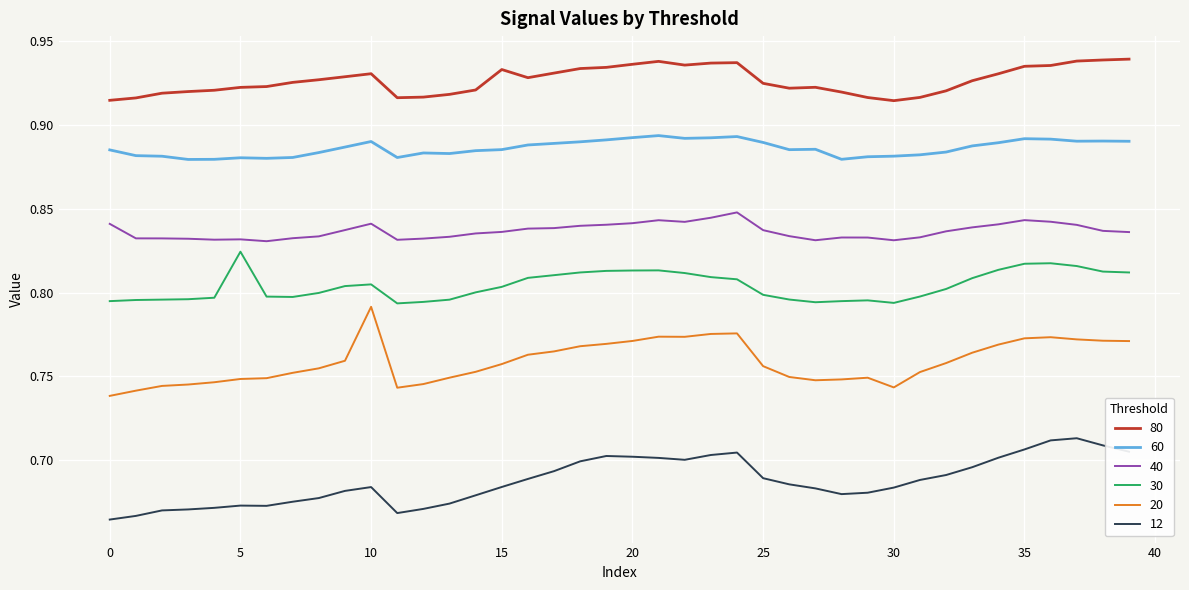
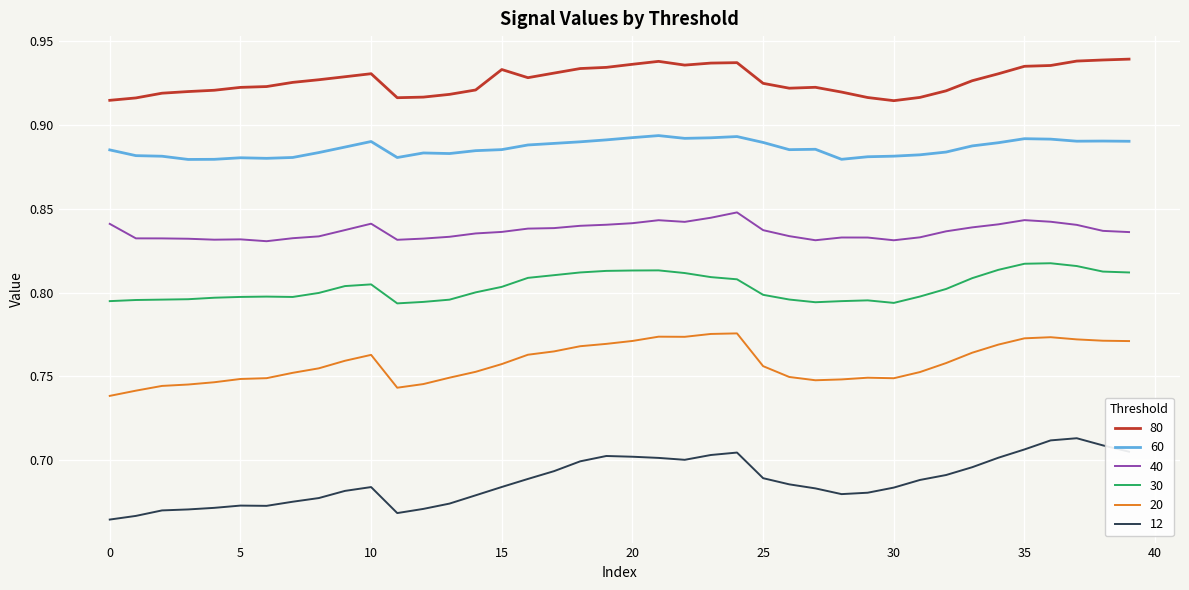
  {
    "80": {
      "0": 0.915,
      "5": 0.922,
      "10": 0.931,
      "15": 0.933,
      "20": 0.936,
      "25": 0.925,
      "30": 0.915,
      "35": 0.935
    },
    "60": {
      "0": 0.885,
      "5": 0.880,
      "10": 0.890,
      "15": 0.885,
      "20": 0.892,
      "25": 0.890,
      "30": 0.881,
      "35": 0.892
    },
    "40": {
      "0": 0.841,
      "5": 0.832,
      "10": 0.841,
      "15": 0.836,
      "20": 0.841,
      "25": 0.837,
      "30": 0.831,
      "35": 0.843
    },
    "30": {
      "0": 0.795,
-     "5": 0.824,
+     "5": 0.797,
      "10": 0.805,
      "15": 0.803,
      "20": 0.813,
      "25": 0.799,
      "30": 0.794,
      "35": 0.817
    },
    "20": {
      "0": 0.738,
      "5": 0.748,
-     "10": 0.792,
+     "10": 0.763,
      "15": 0.757,
      "20": 0.771,
      "25": 0.756,
-     "30": 0.743,
+     "30": 0.749,
      "35": 0.773
    },
    "12": {
      "0": 0.665,
      "5": 0.673,
      "10": 0.684,
      "15": 0.684,
      "20": 0.702,
      "25": 0.689,
      "30": 0.684,
      "35": 0.706
    }
  }
